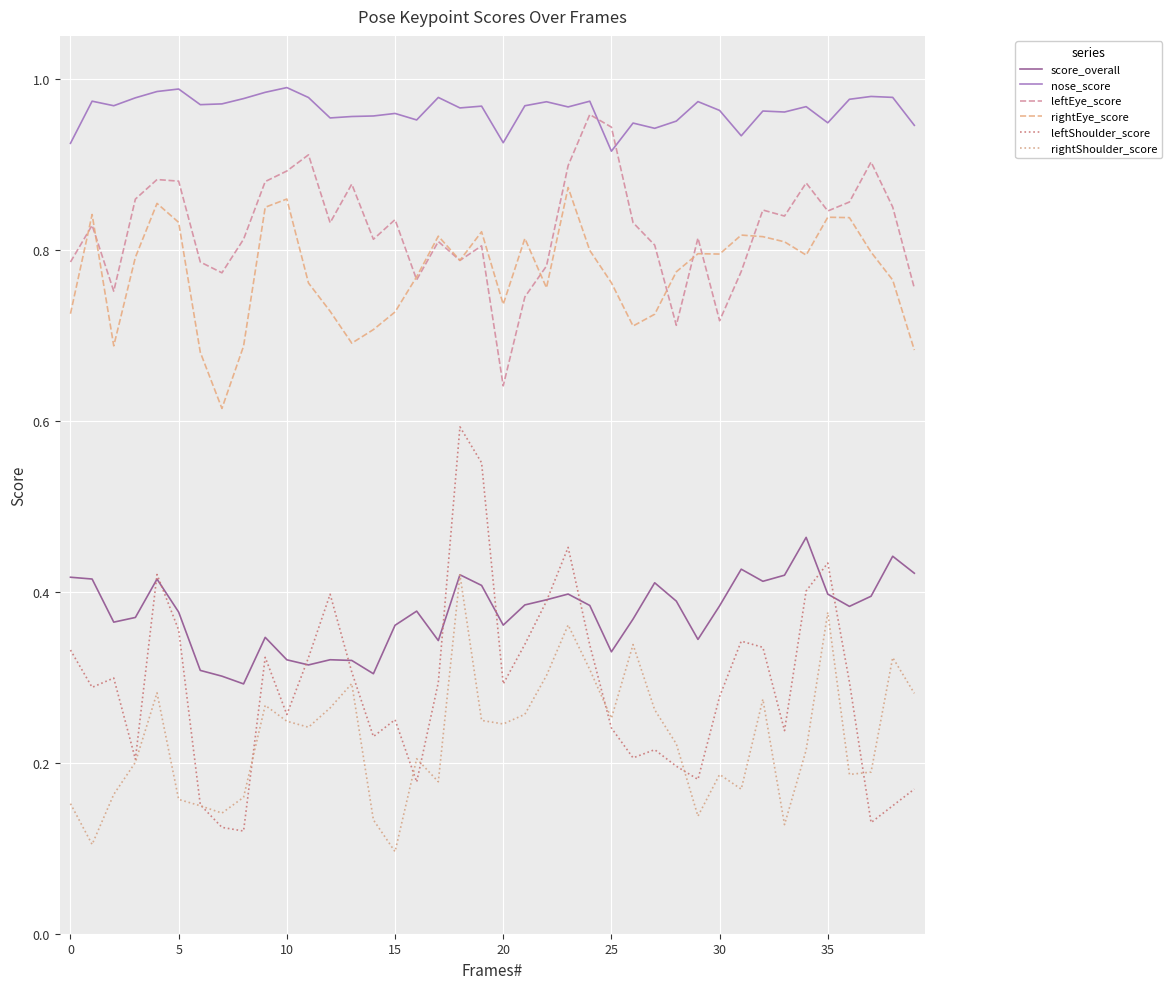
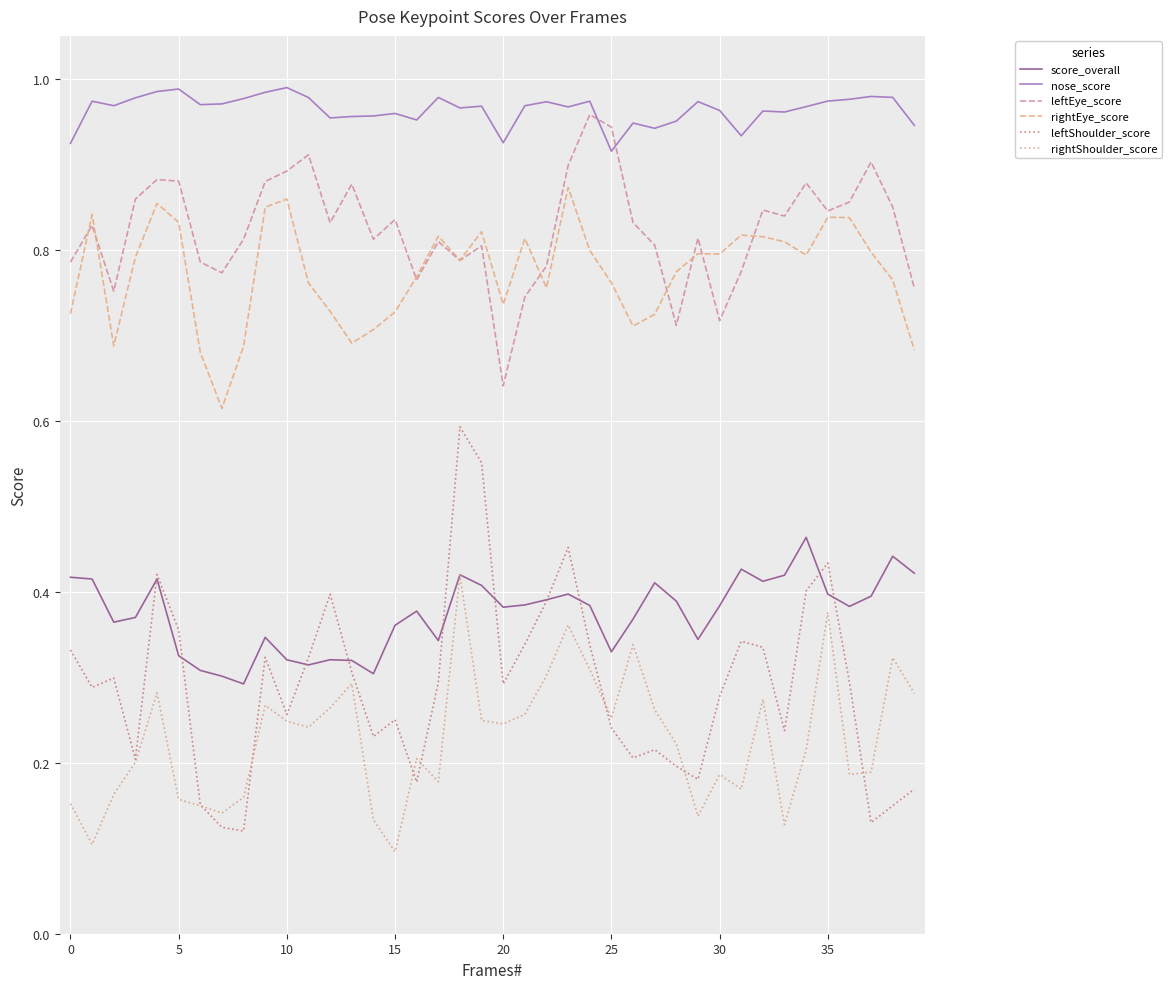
  {
    "score_overall": {
      "0": 0.42,
-     "5": 0.38,
+     "5": 0.33,
      "10": 0.32,
      "15": 0.36,
-     "20": 0.36,
+     "20": 0.38,
      "25": 0.33,
      "30": 0.38,
      "35": 0.40
    },
    "nose_score": {
      "0": 0.92,
      "5": 0.99,
      "10": 0.99,
      "15": 0.96,
      "20": 0.93,
      "25": 0.92,
      "30": 0.96,
-     "35": 0.95
+     "35": 0.97
    }
  }
